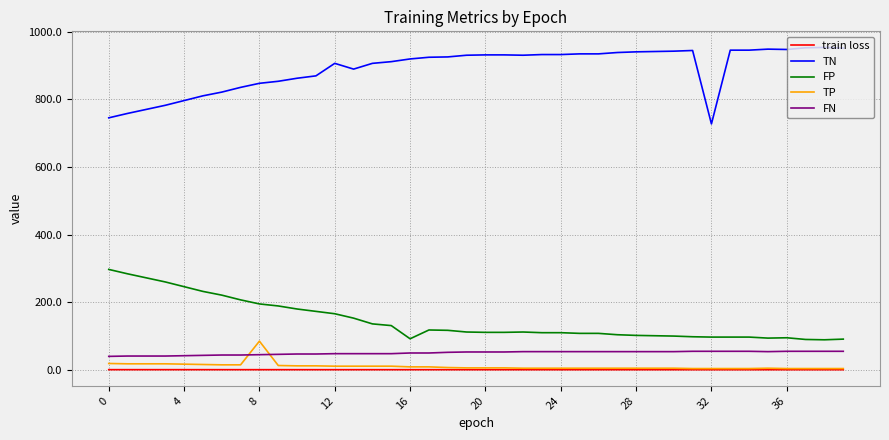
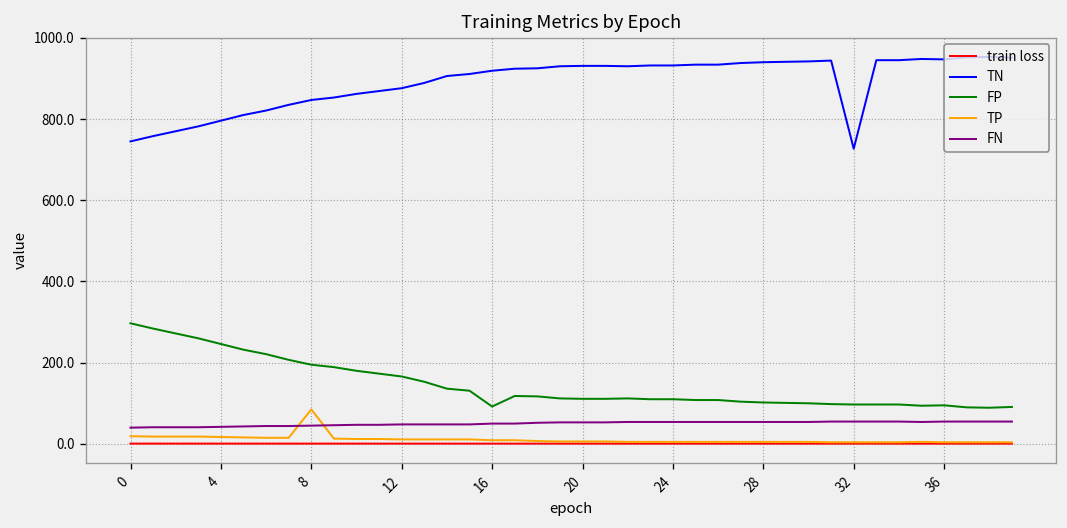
  {
    "train loss": {
      "0": 0,
      "4": 0,
      "8": 0,
      "12": 0,
      "16": 0
    },
    "TN": {
      "0": 750,
      "4": 800,
      "8": 850,
-     "12": 910,
+     "12": 880,
      "16": 920,
      "20": 930,
      "24": 930,
      "28": 940,
      "32": 730,
      "36": 950
    },
    "FP": {
      "0": 300,
      "4": 250,
      "8": 200,
      "12": 170,
      "16": 90,
      "20": 110,
      "24": 110,
      "28": 100,
      "32": 100,
      "36": 100
    },
    "TP": {
      "0": 20,
      "4": 20,
      "8": 90,
      "12": 10,
      "16": 10
    },
    "FN": {
      "0": 40,
      "4": 40,
      "8": 50,
      "12": 50,
      "16": 50,
      "20": 50,
      "24": 50,
      "28": 50,
      "32": 60,
      "36": 60
    }
  }
